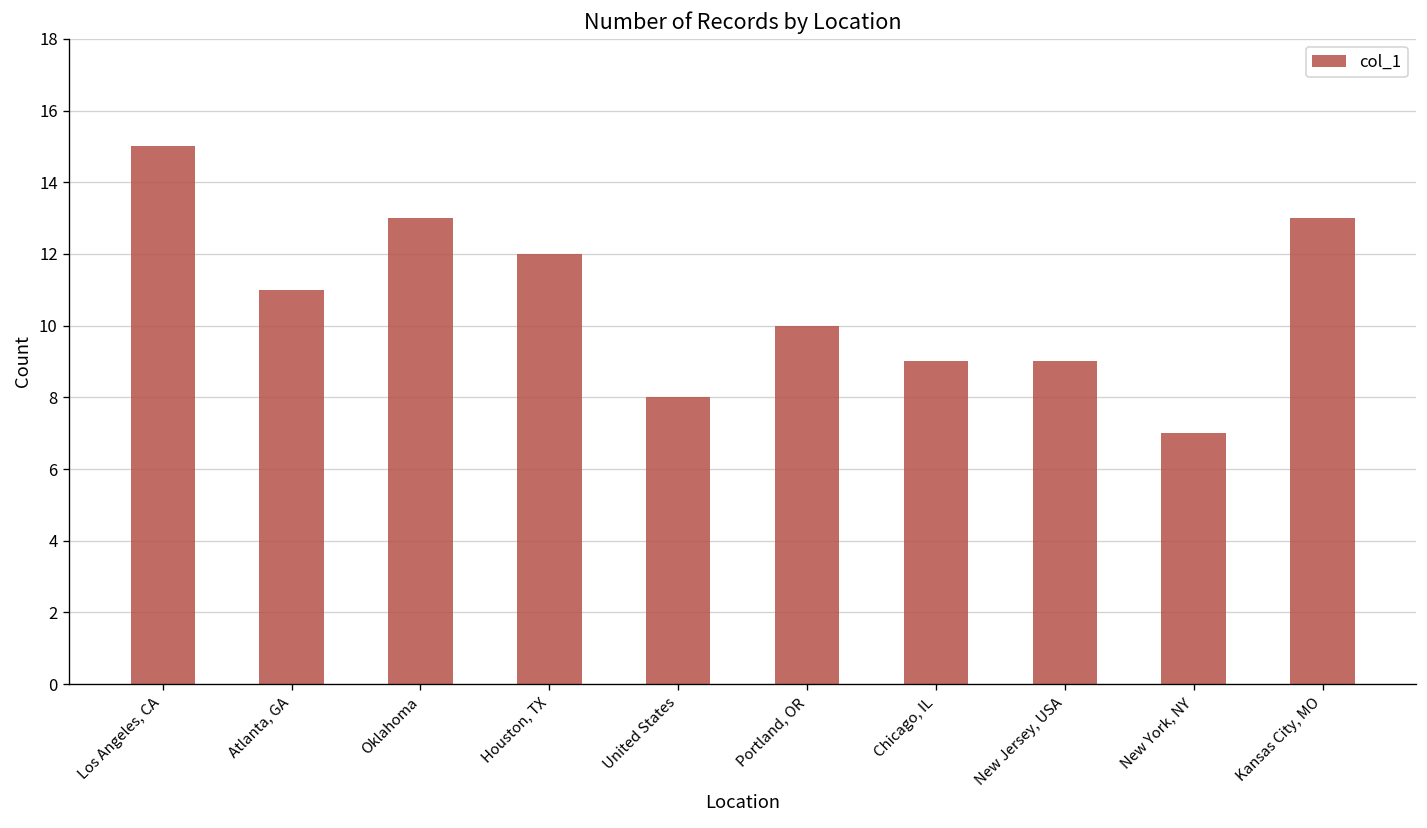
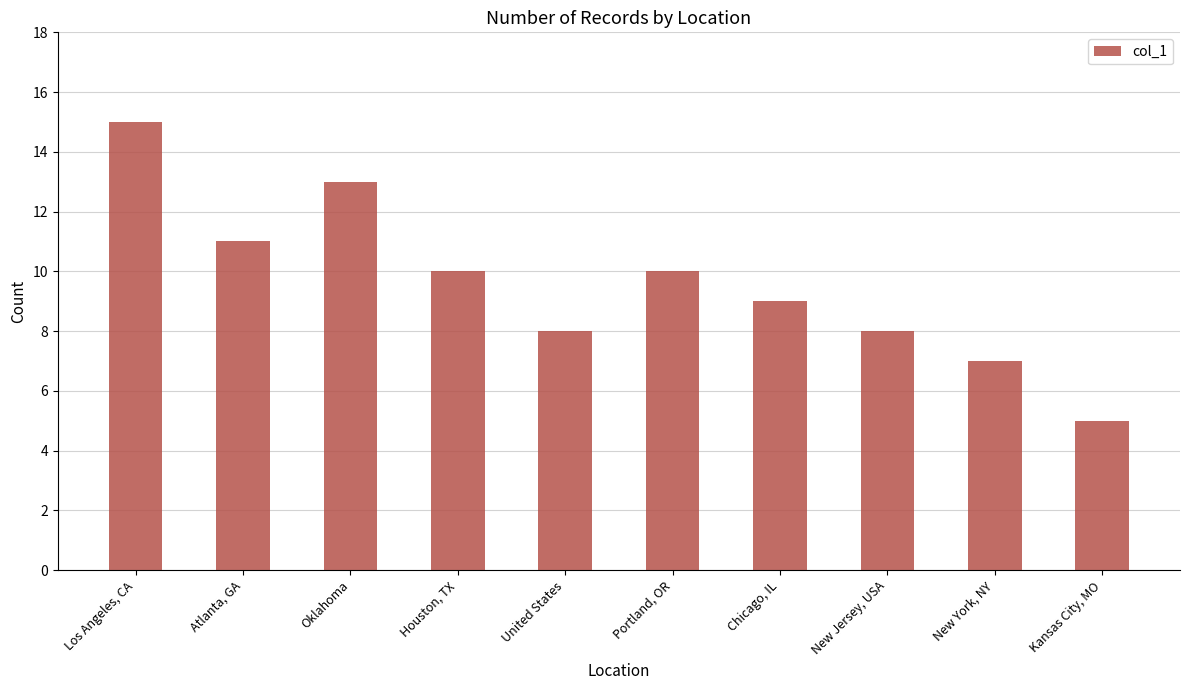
  {
    "Los Angeles, CA": 15,
    "Atlanta, GA": 11,
    "Oklahoma": 13,
-   "Houston, TX": 12,
+   "Houston, TX": 10,
    "United States": 8,
    "Portland, OR": 10,
    "Chicago, IL": 9,
-   "New Jersey, USA": 9,
+   "New Jersey, USA": 8,
    "New York, NY": 7,
-   "Kansas City, MO": 13
+   "Kansas City, MO": 5
  }
